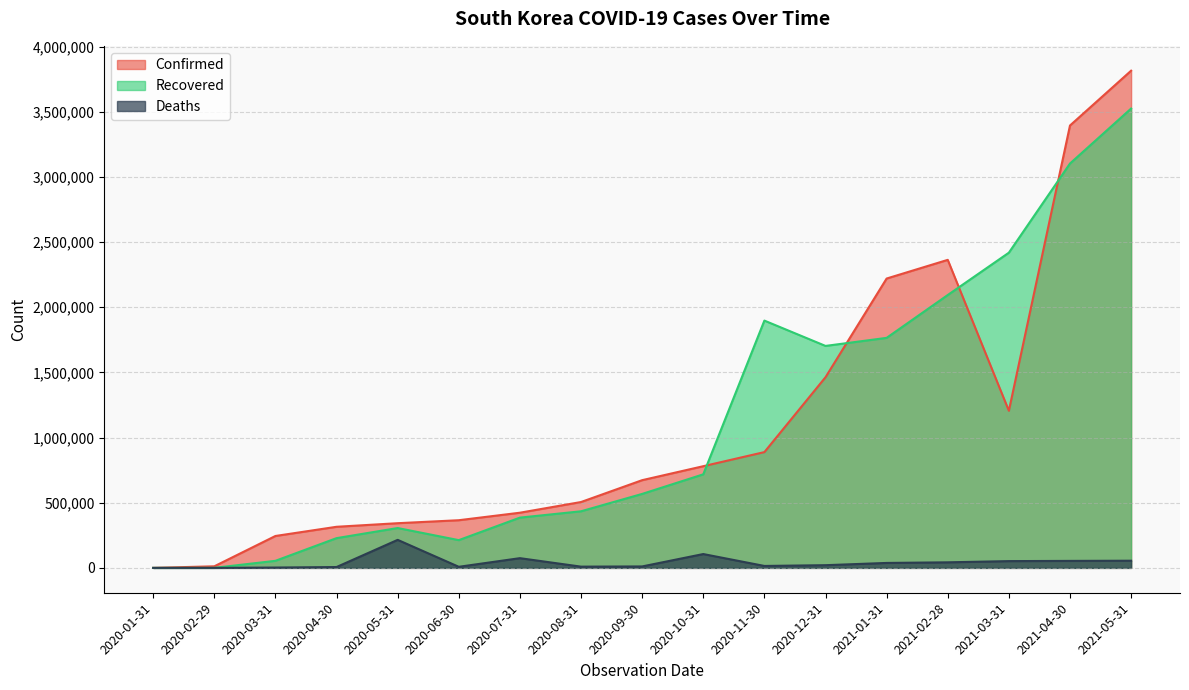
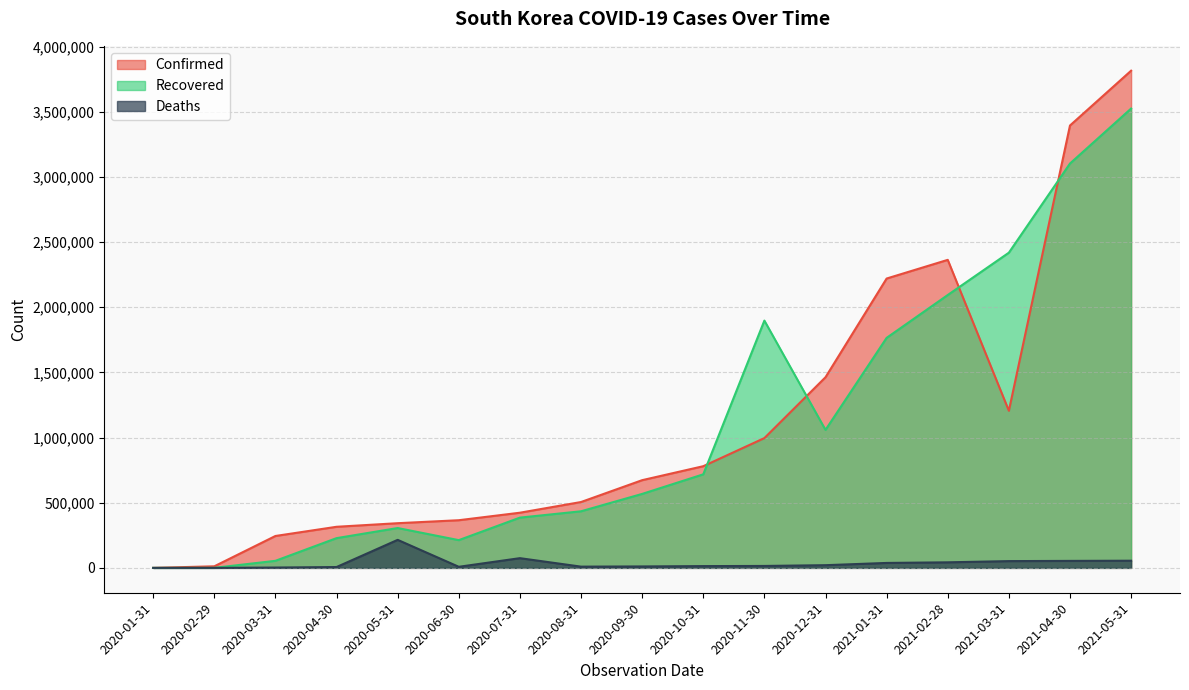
  {
    "Confirmed": {
      "2020-03-31": "240,000",
      "2020-04-30": "320,000",
      "2020-05-31": "340,000",
      "2020-06-30": "370,000",
      "2020-07-31": "420,000",
      "2020-08-31": "510,000",
      "2020-09-30": "670,000",
      "2020-10-31": "780,000",
-     "2020-11-30": "890,000",
+     "2020-11-30": "1,000,000",
      "2020-12-31": "1,460,000",
      "2021-01-31": "2,220,000",
      "2021-02-28": "2,360,000",
      "2021-03-31": "1,210,000",
      "2021-04-30": "3,400,000",
      "2021-05-31": "3,820,000"
    },
    "Recovered": {
      "2020-03-31": "50,000",
      "2020-04-30": "230,000",
      "2020-05-31": "310,000",
      "2020-06-30": "210,000",
      "2020-07-31": "390,000",
      "2020-08-31": "430,000",
      "2020-09-30": "570,000",
      "2020-10-31": "720,000",
      "2020-11-30": "1,900,000",
-     "2020-12-31": "1,700,000",
+     "2020-12-31": "1,060,000",
      "2021-01-31": "1,770,000",
      "2021-02-28": "2,090,000",
      "2021-03-31": "2,420,000",
      "2021-04-30": "3,100,000",
      "2021-05-31": "3,530,000"
    },
    "Deaths": {
      "2020-03-31": "0",
      "2020-04-30": "10,000",
      "2020-05-31": "220,000",
      "2020-06-30": "10,000",
      "2020-07-31": "70,000",
      "2020-08-31": "10,000",
      "2020-09-30": "10,000",
-     "2020-10-31": "110,000",
+     "2020-10-31": "10,000",
      "2020-11-30": "10,000",
      "2020-12-31": "20,000",
      "2021-01-31": "40,000",
      "2021-02-28": "40,000",
      "2021-03-31": "50,000",
      "2021-04-30": "50,000",
      "2021-05-31": "60,000"
    }
  }
